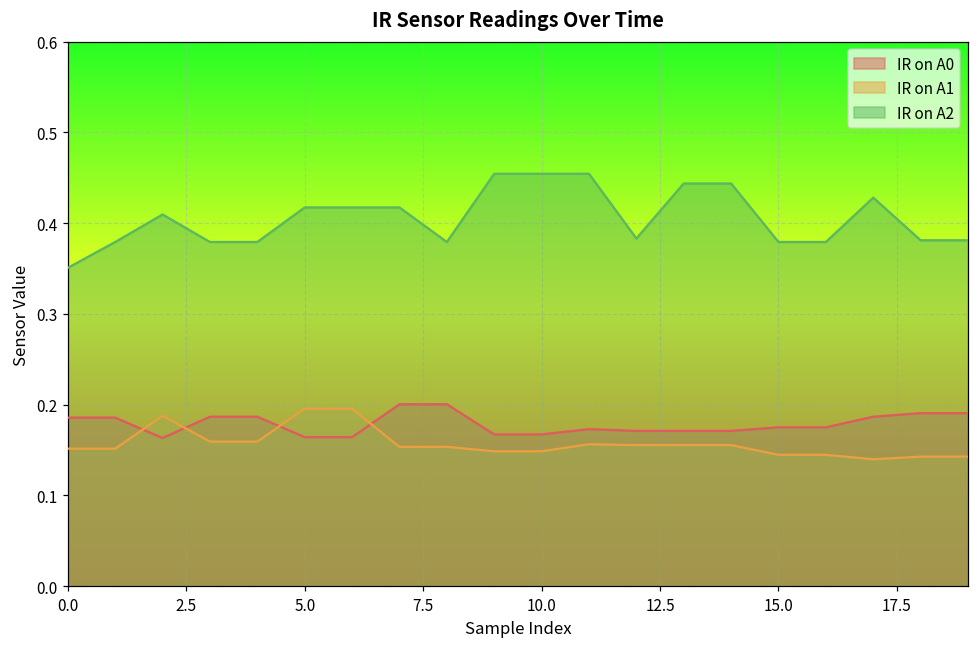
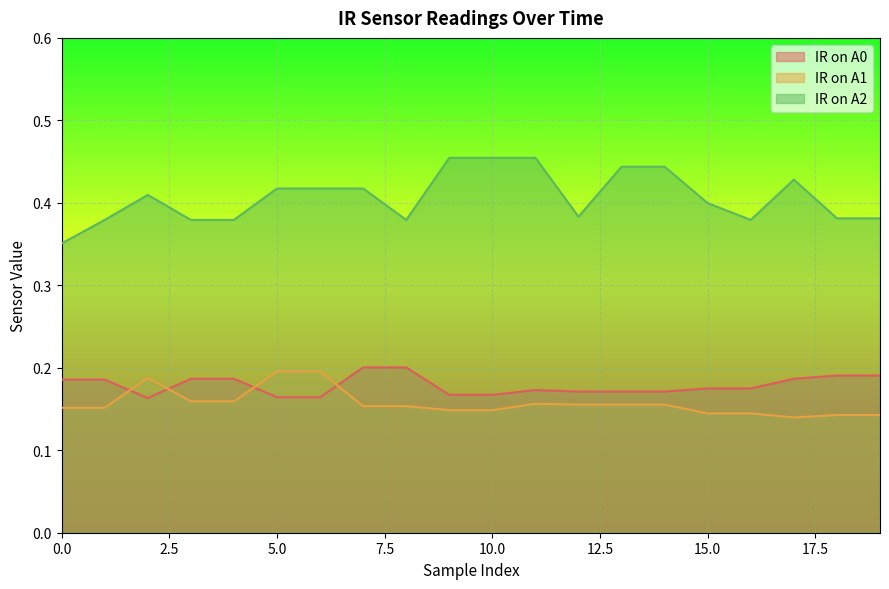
  {
    "IR on A2": {
      "0.0": 0.35,
      "5.0": 0.42,
      "10.0": 0.45,
-     "15.0": 0.38
+     "15.0": 0.40
    }
  }
